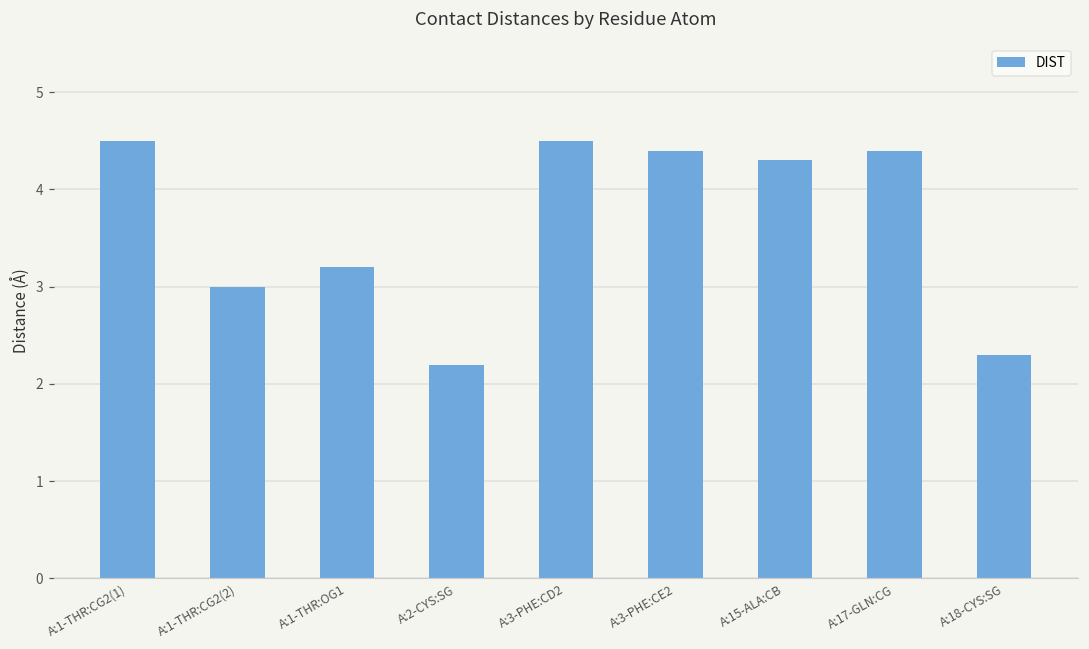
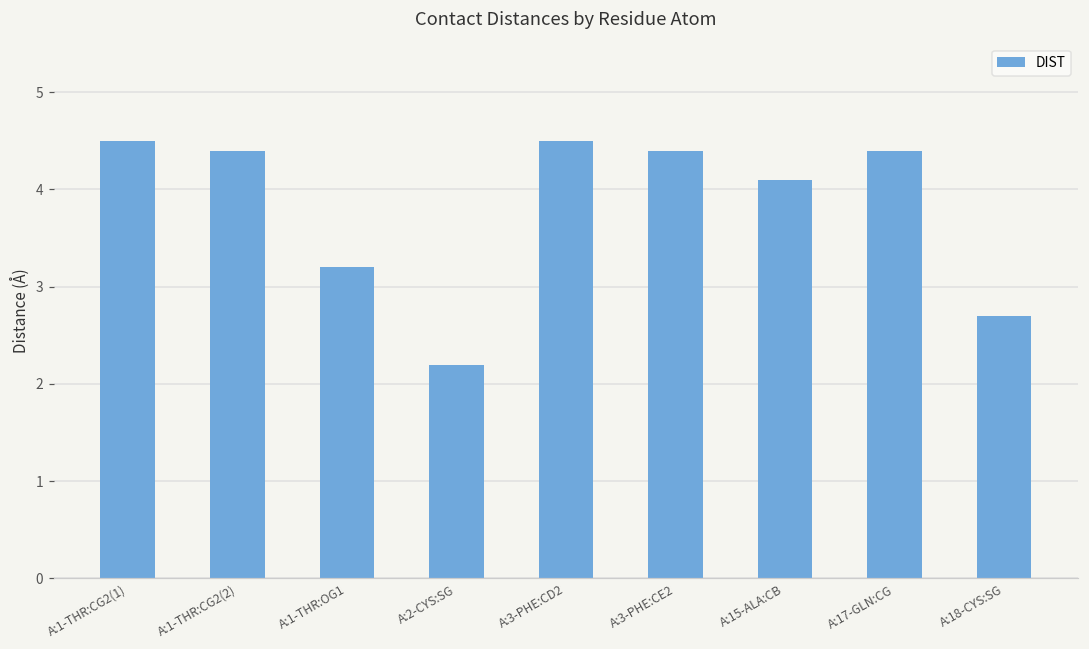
  {
    "A:1-THR:CG2(1)": 4.5,
-   "A:1-THR:CG2(2)": 3.0,
+   "A:1-THR:CG2(2)": 4.4,
    "A:1-THR:OG1": 3.2,
    "A:2-CYS:SG": 2.2,
    "A:3-PHE:CD2": 4.5,
    "A:3-PHE:CE2": 4.4,
-   "A:15-ALA:CB": 4.3,
+   "A:15-ALA:CB": 4.1,
    "A:17-GLN:CG": 4.4,
-   "A:18-CYS:SG": 2.3
+   "A:18-CYS:SG": 2.7
  }
